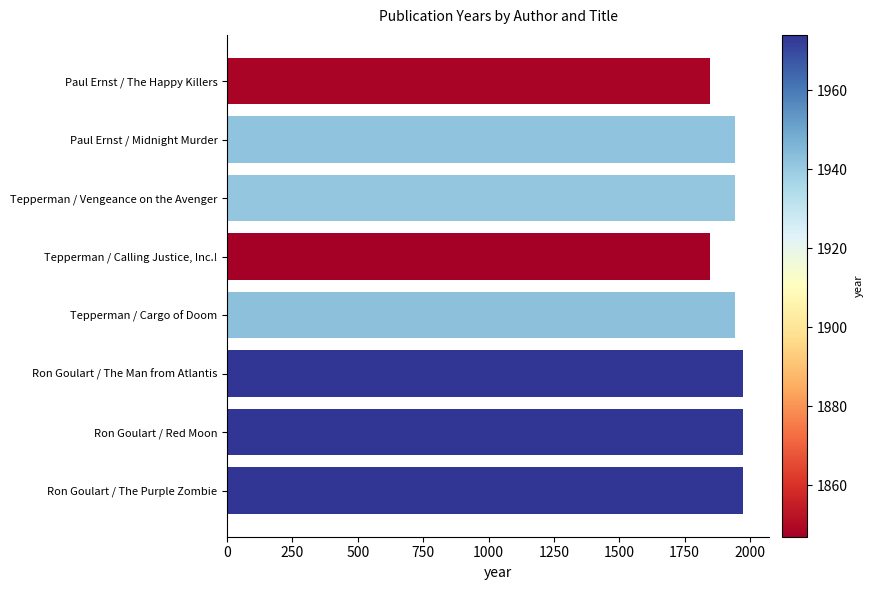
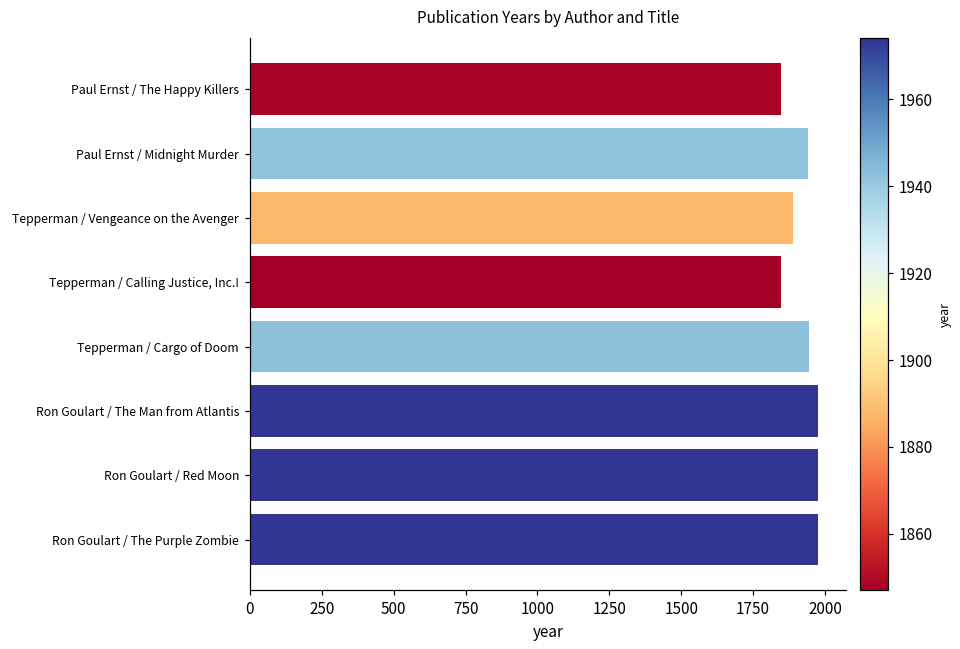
  {
    "Paul Ernst / The Happy Killers": 1850,
    "Paul Ernst / Midnight Murder": 1940,
-   "Tepperman / Vengeance on the Avenger": 1940,
+   "Tepperman / Vengeance on the Avenger": 1890,
    "Tepperman / Calling Justice, Inc.!": 1850,
    "Tepperman / Cargo of Doom": 1940,
    "Ron Goulart / The Man from Atlantis": 1970,
    "Ron Goulart / Red Moon": 1970,
    "Ron Goulart / The Purple Zombie": 1970
  }
